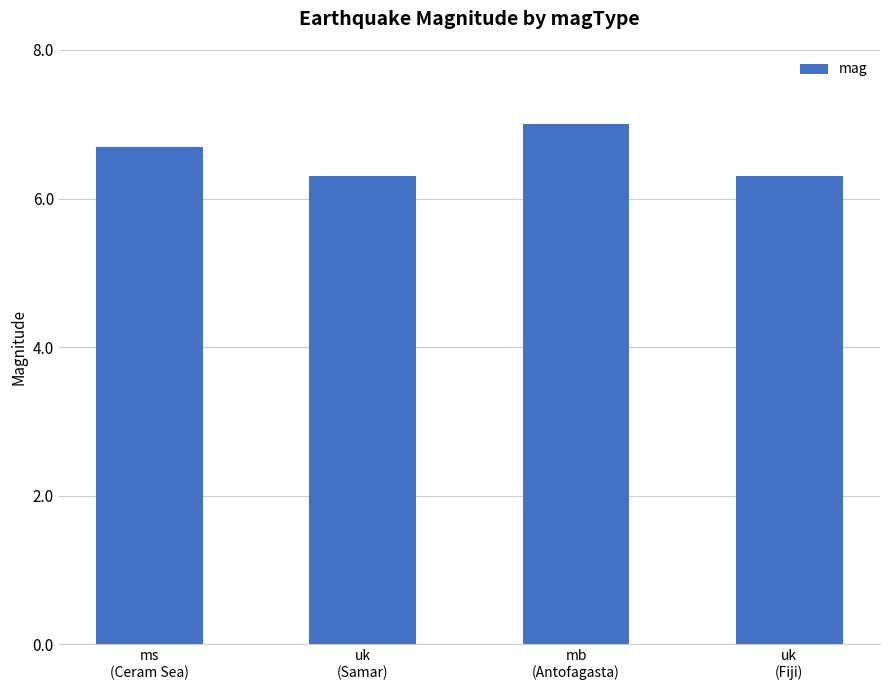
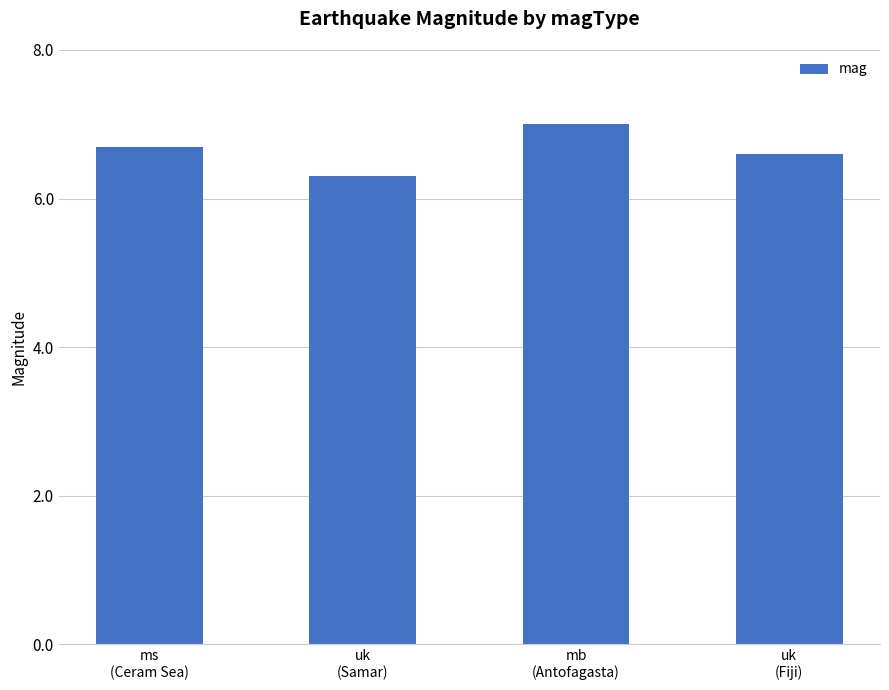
  {
    "ms (Ceram Sea)": 6.7,
    "uk (Samar)": 6.3,
    "mb (Antofagasta)": 7.0,
-   "uk (Fiji)": 6.3
+   "uk (Fiji)": 6.6
  }
